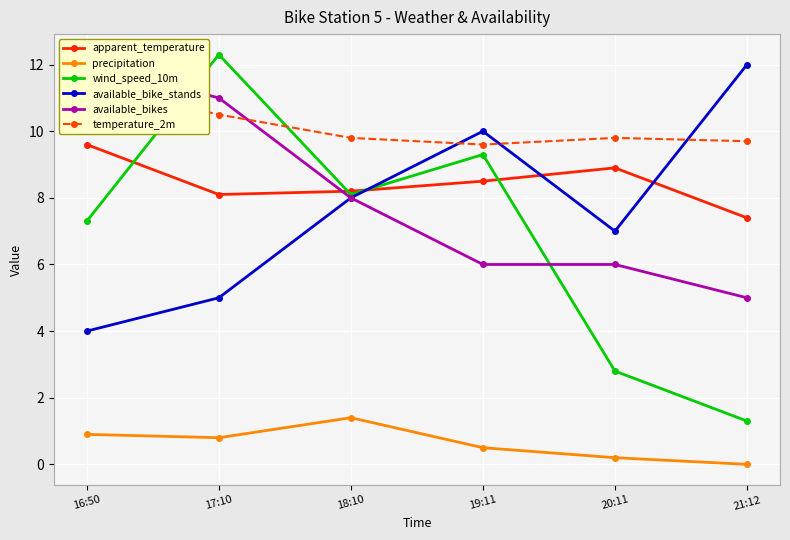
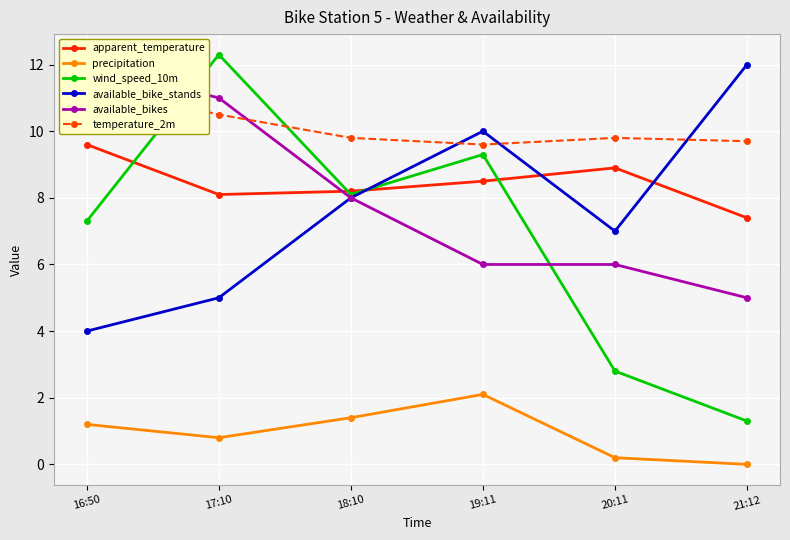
  {
    "precipitation": {
-     "16:50": 0.9,
+     "16:50": 1.2,
      "17:10": 0.8,
      "18:10": 1.4,
-     "19:11": 0.5,
+     "19:11": 2.1,
      "20:11": 0.2,
      "21:12": 0.0
    },
    "wind_speed_10m": {
      "16:50": 7.3,
      "17:10": 12.3,
      "18:10": 8.1,
      "19:11": 9.3,
      "20:11": 2.8,
      "21:12": 1.3
    },
    "available_bike_stands": {
      "16:50": 4.0,
      "17:10": 5.0,
      "19:11": 10.0,
      "20:11": 7.0,
      "21:12": 12.0
    },
    "available_bikes": {
      "17:10": 11.0,
      "19:11": 6.0,
      "20:11": 6.0,
      "21:12": 5.0
    }
  }
